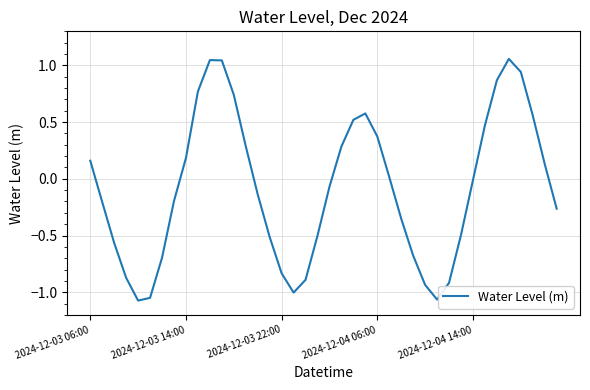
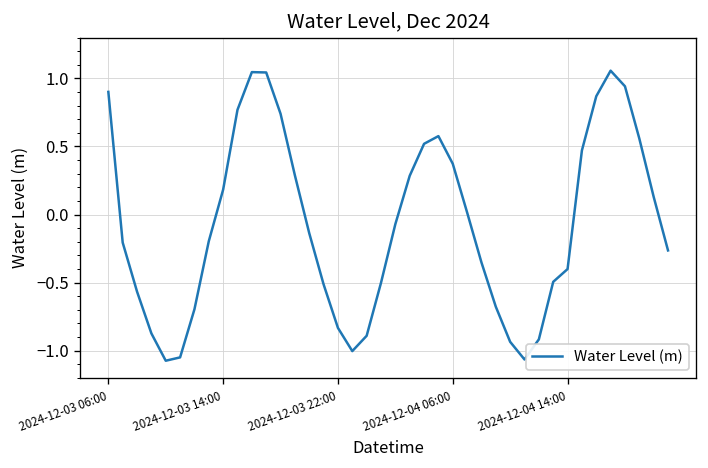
  {
-   "2024-12-03 06:00": 0.16,
+   "2024-12-03 06:00": 0.90,
    "2024-12-03 14:00": 0.18,
    "2024-12-03 22:00": -0.83,
    "2024-12-04 06:00": 0.37,
-   "2024-12-04 14:00": -0.01
+   "2024-12-04 14:00": -0.40
  }
